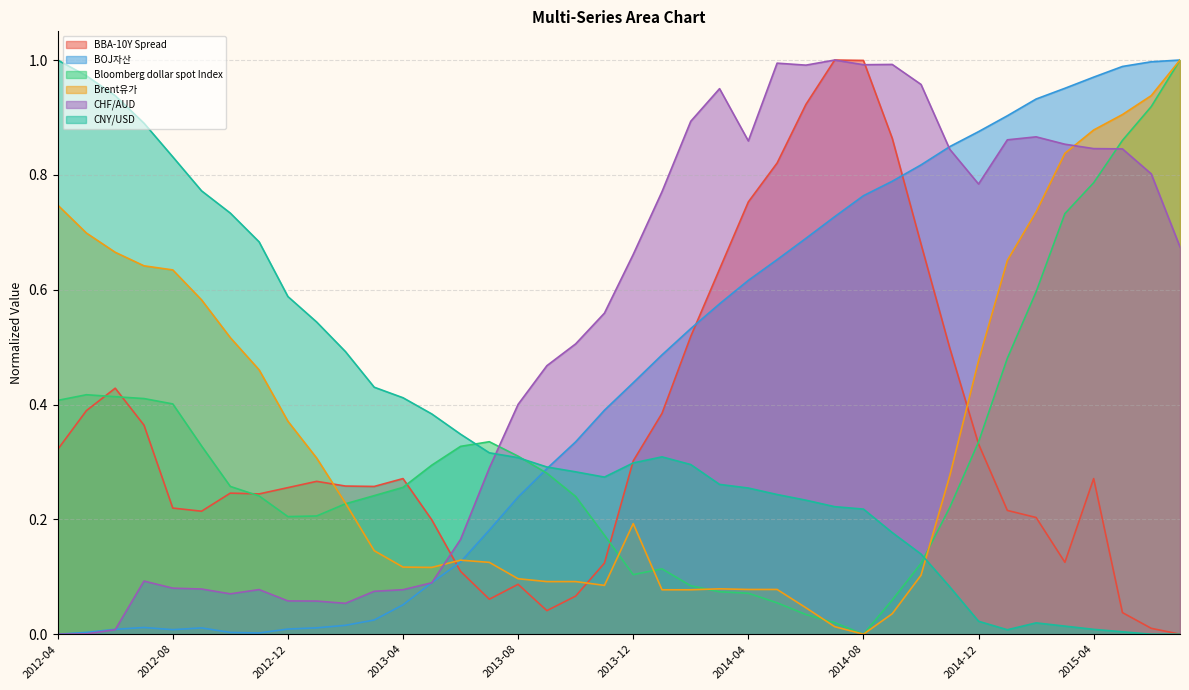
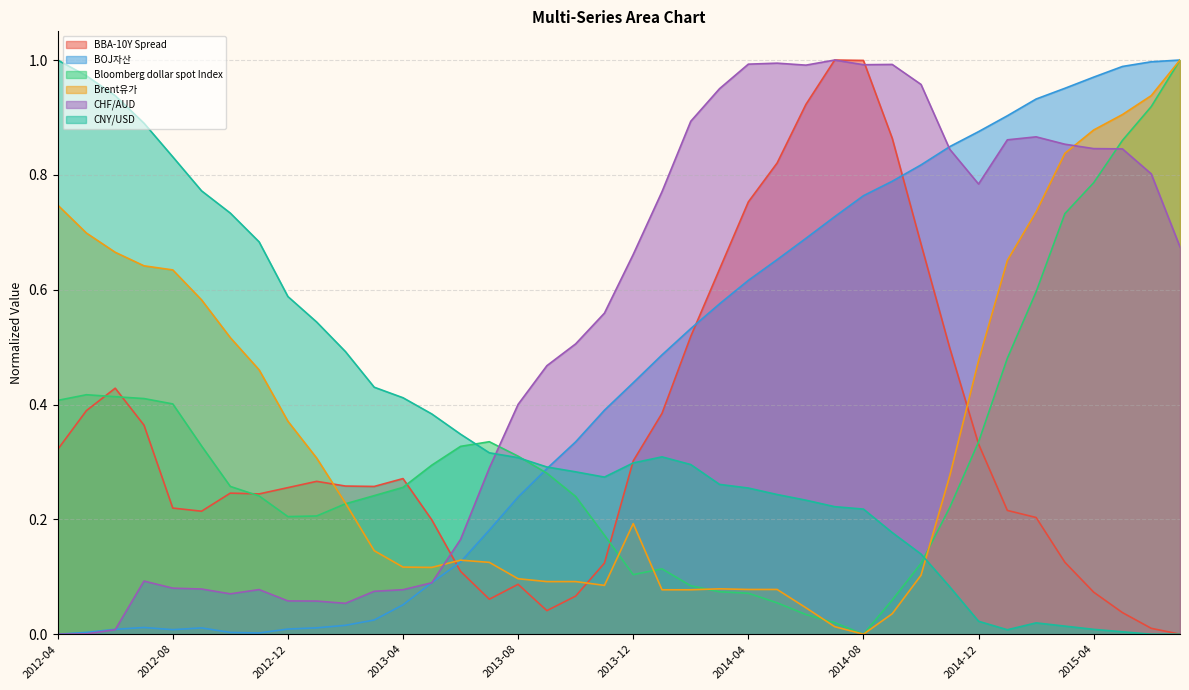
  {
    "BBA-10Y Spread": {
      "2012-04": 0.32,
      "2012-08": 0.22,
      "2012-12": 0.26,
      "2013-04": 0.27,
      "2013-08": 0.09,
      "2014-04": 0.75,
      "2014-08": 1.00,
-     "2015-04": 0.27
+     "2015-04": 0.07
    },
    "Brent유가": {
      "2012-04": 0.75,
      "2012-08": 0.63,
      "2012-12": 0.37,
      "2013-04": 0.12,
      "2013-08": 0.10,
      "2013-12": 0.19,
      "2014-04": 0.08,
      "2014-12": 0.48,
      "2015-04": 0.88
    },
    "CHF/AUD": {
      "2012-08": 0.08,
      "2012-12": 0.06,
      "2013-04": 0.08,
      "2013-08": 0.40,
      "2013-12": 0.66,
-     "2014-04": 0.86,
+     "2014-04": 0.99,
      "2014-08": 0.99,
      "2014-12": 0.78,
      "2015-04": 0.85
    }
  }
